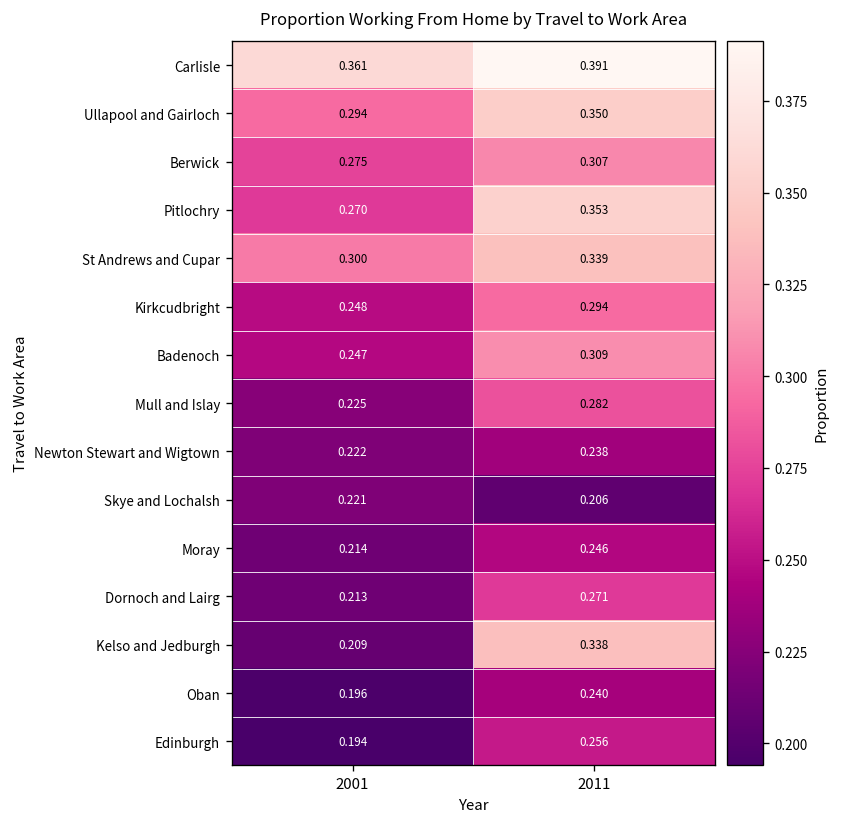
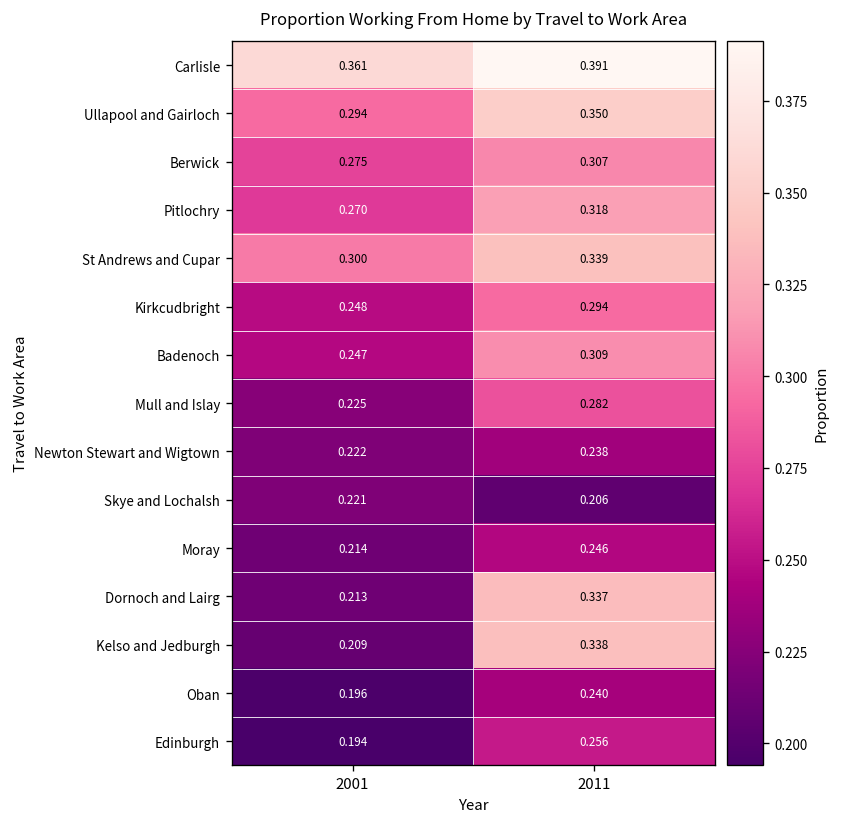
  {
    "Carlisle": {
      "2001": 0.361,
      "2011": 0.391
    },
    "Ullapool and Gairloch": {
      "2001": 0.294,
      "2011": 0.350
    },
    "Berwick": {
      "2001": 0.275,
      "2011": 0.307
    },
    "Pitlochry": {
      "2001": 0.270,
-     "2011": 0.353
+     "2011": 0.318
    },
    "St Andrews and Cupar": {
      "2001": 0.300,
      "2011": 0.339
    },
    "Kirkcudbright": {
      "2001": 0.248,
      "2011": 0.294
    },
    "Badenoch": {
      "2001": 0.247,
      "2011": 0.309
    },
    "Mull and Islay": {
      "2001": 0.225,
      "2011": 0.282
    },
    "Newton Stewart and Wigtown": {
      "2001": 0.222,
      "2011": 0.238
    },
    "Skye and Lochalsh": {
      "2001": 0.221,
      "2011": 0.206
    },
    "Moray": {
      "2001": 0.214,
      "2011": 0.246
    },
    "Dornoch and Lairg": {
      "2001": 0.213,
-     "2011": 0.271
+     "2011": 0.337
    },
    "Kelso and Jedburgh": {
      "2001": 0.209,
      "2011": 0.338
    },
    "Oban": {
      "2001": 0.196,
      "2011": 0.240
    },
    "Edinburgh": {
      "2001": 0.194,
      "2011": 0.256
    }
  }
